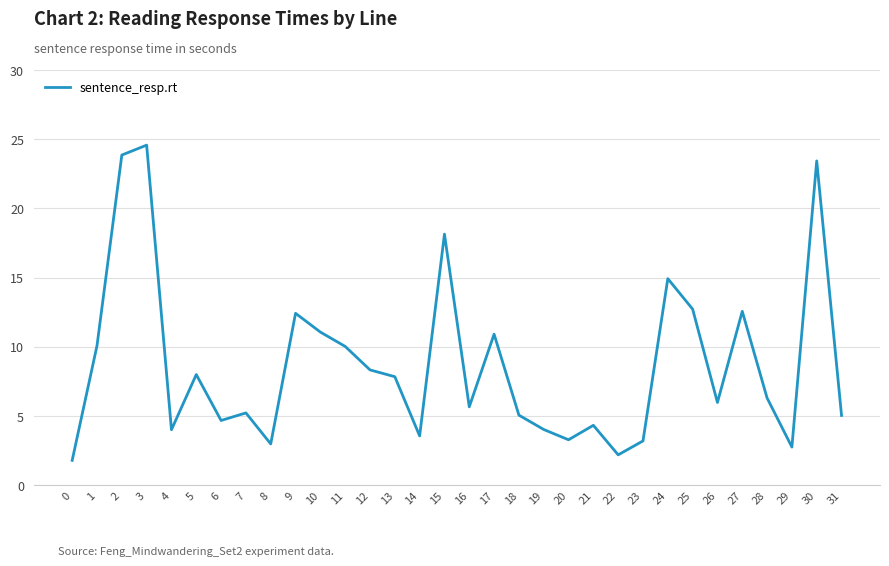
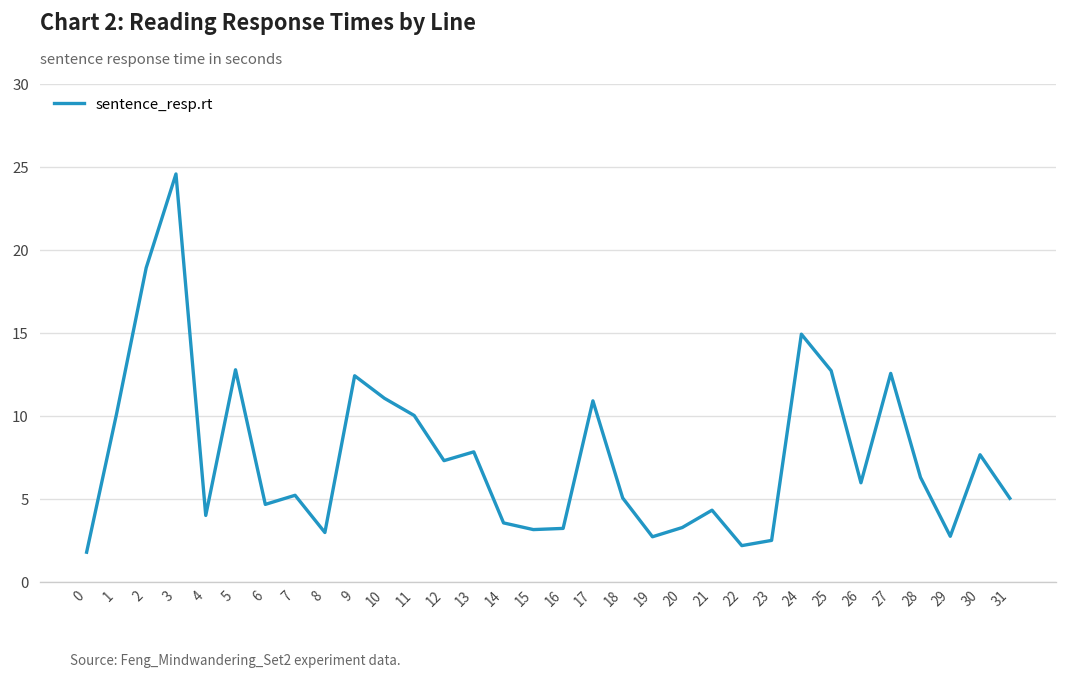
  {
    "0": 1.8,
    "1": 10.1,
-   "2": 23.9,
+   "2": 18.9,
    "3": 24.6,
    "4": 4.0,
-   "5": 8.0,
+   "5": 12.8,
    "6": 4.7,
    "7": 5.2,
    "8": 3.0,
    "9": 12.4,
    "10": 11.1,
    "11": 10.0,
-   "12": 8.3,
+   "12": 7.3,
    "13": 7.8,
    "14": 3.6,
-   "15": 18.1,
-   "16": 5.7,
+   "15": 3.2,
+   "16": 3.2,
    "17": 10.9,
    "18": 5.1,
-   "19": 4.0,
+   "19": 2.7,
    "20": 3.3,
    "21": 4.3,
    "22": 2.2,
-   "23": 3.2,
+   "23": 2.5,
    "24": 14.9,
    "25": 12.7,
    "26": 6.0,
    "27": 12.6,
    "28": 6.3,
    "29": 2.8,
-   "30": 23.4,
+   "30": 7.7,
    "31": 5.0
  }
